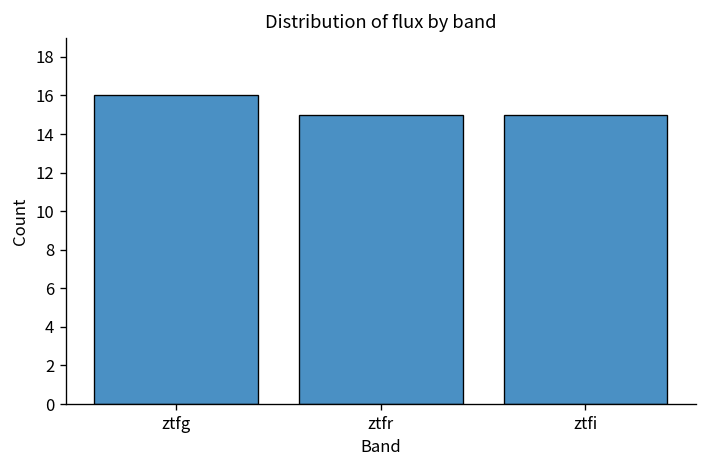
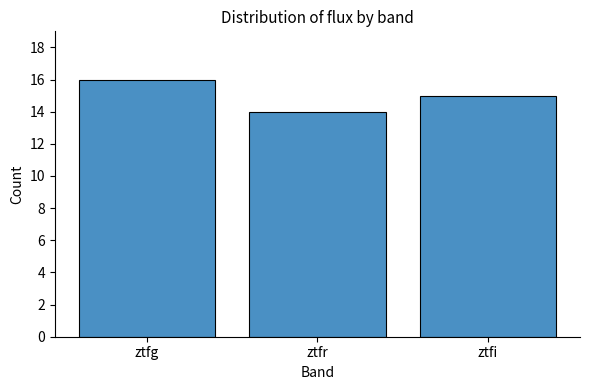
  {
    "ztfg": 16,
-   "ztfr": 15,
+   "ztfr": 14,
    "ztfi": 15
  }
